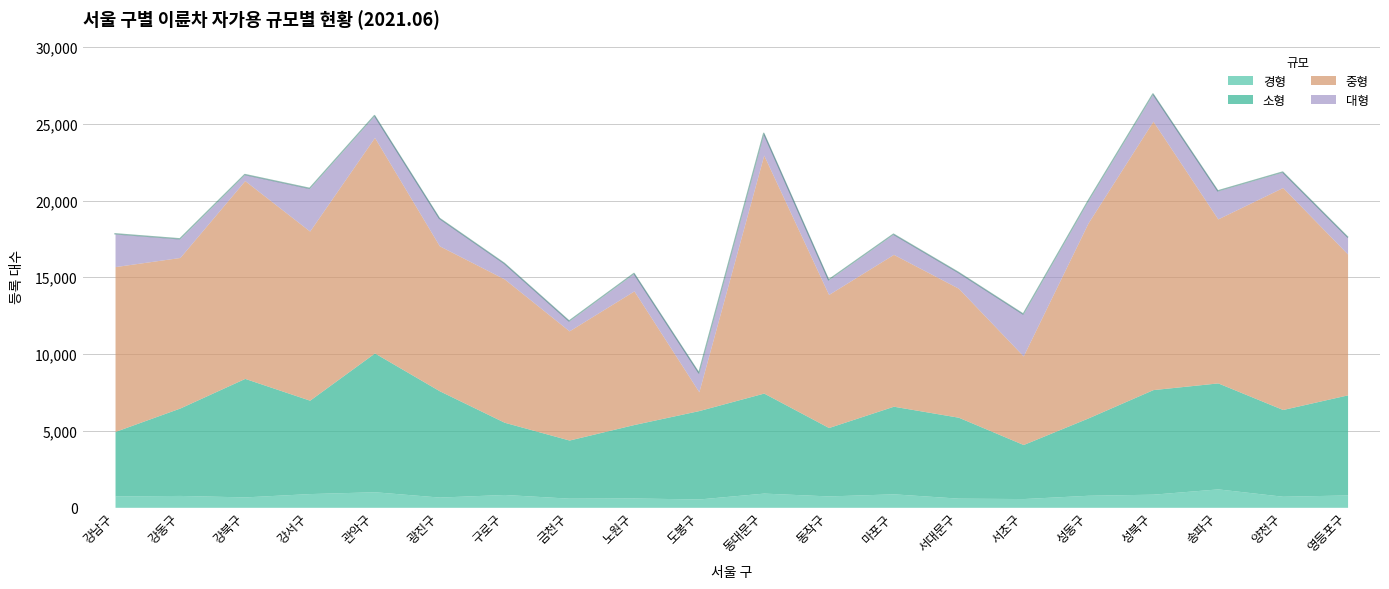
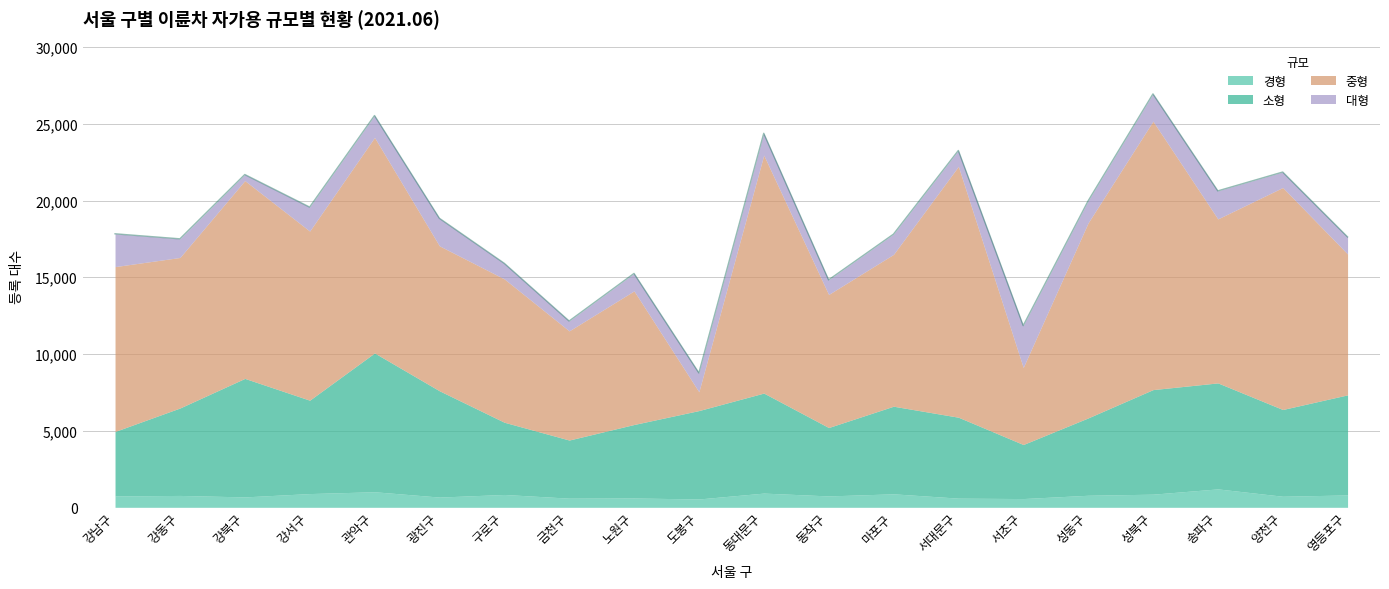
  {
    "중형": {
      "강남구": "10,700",
      "강동구": "9,800",
      "강북구": "12,900",
      "강서구": "11,000",
      "관악구": "14,100",
      "광진구": "9,500",
      "구로구": "9,300",
      "금천구": "7,100",
      "노원구": "8,700",
      "도봉구": "1,200",
      "동대문구": "15,500",
      "동작구": "8,700",
      "마포구": "9,900",
-     "서대문구": "8,400",
-     "서초구": "5,800",
+     "서대문구": "16,400",
+     "서초구": "5,000",
      "성동구": "12,700",
      "성북구": "17,500",
      "송파구": "10,700",
      "양천구": "14,500",
      "영등포구": "9,200"
    },
    "대형": {
      "강남구": "2,100",
      "강동구": "1,200",
      "강북구": "400",
-     "강서구": "2,800",
+     "강서구": "1,600",
      "관악구": "1,400",
      "광진구": "1,800",
      "구로구": "1,000",
      "금천구": "600",
      "노원구": "1,100",
      "도봉구": "1,200",
      "동대문구": "1,400",
      "동작구": "1,000",
      "마포구": "1,300",
      "서대문구": "1,000",
      "서초구": "2,700",
      "성동구": "1,400",
      "성북구": "1,800",
      "송파구": "1,800",
      "양천구": "1,000",
      "영등포구": "1,100"
    }
  }
